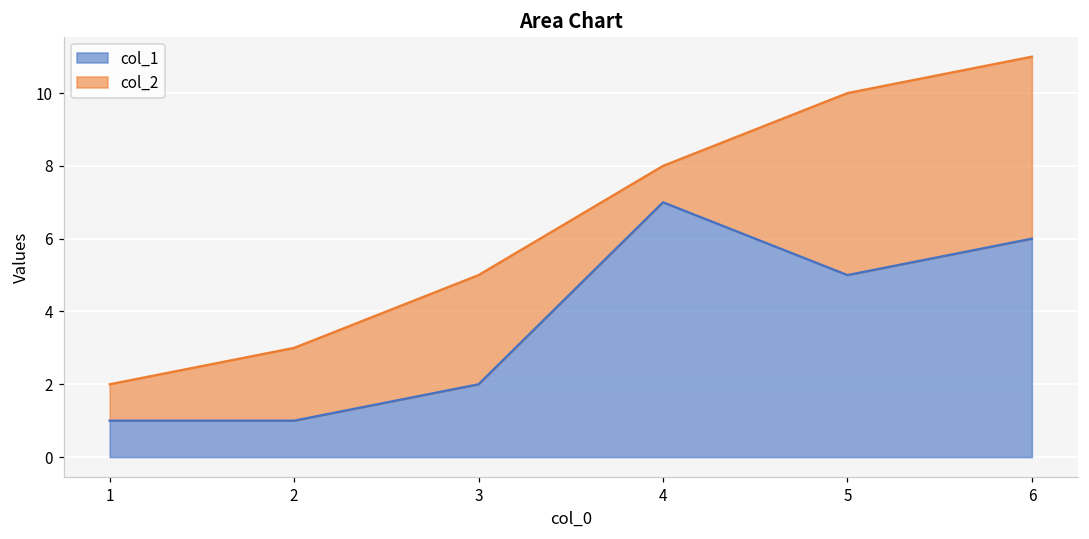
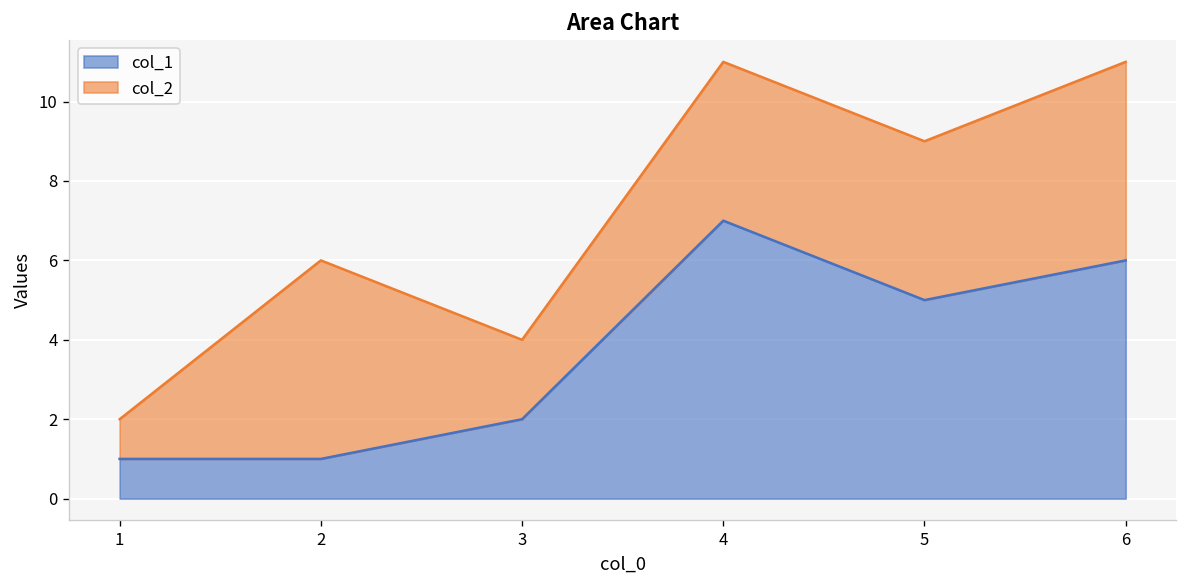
  {
    "col_1": {
      "1": 1,
      "2": 1,
      "3": 2,
      "4": 7,
      "5": 5,
      "6": 6
    },
    "col_2": {
      "1": 1,
-     "2": 2,
-     "3": 3,
-     "4": 1,
-     "5": 5,
+     "2": 5,
+     "3": 2,
+     "4": 4,
+     "5": 4,
      "6": 5
    }
  }
